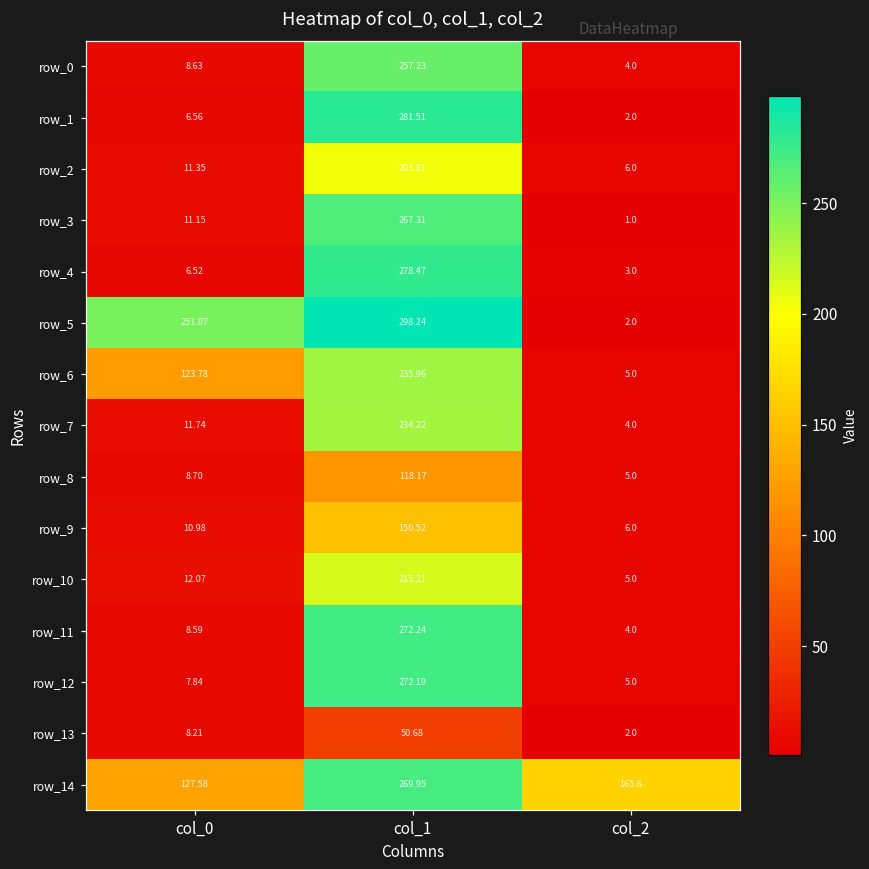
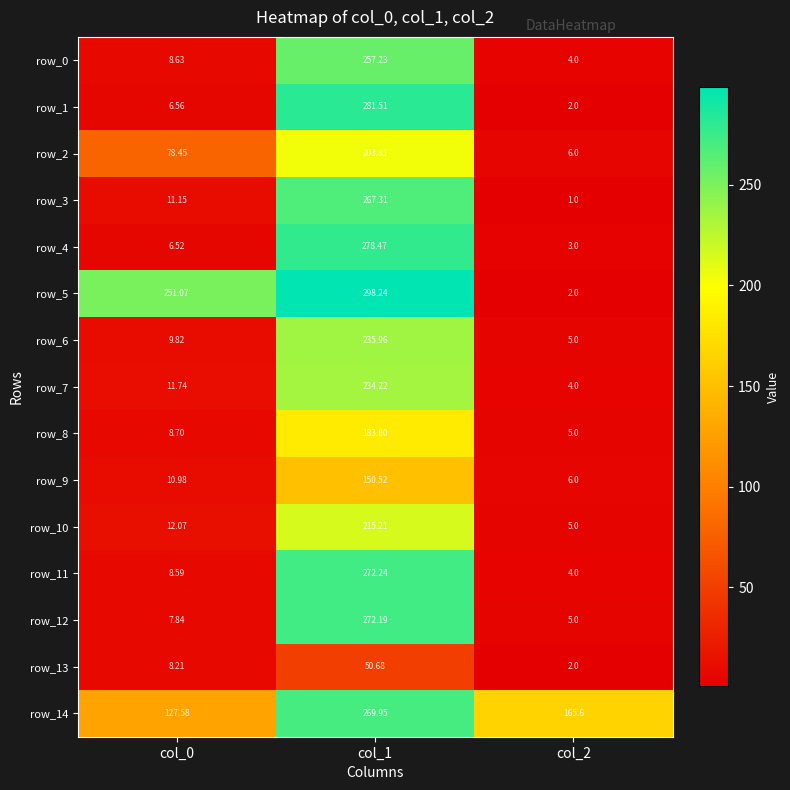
  {
    "row_0": {
      "col_0": 8.63,
      "col_1": 257.23,
      "col_2": 4.0
    },
    "row_1": {
      "col_0": 6.56,
      "col_1": 281.51,
      "col_2": 2.0
    },
    "row_2": {
-     "col_0": 11.35,
+     "col_0": 78.45,
      "col_1": 203.81,
      "col_2": 6.0
    },
    "row_3": {
      "col_0": 11.15,
      "col_1": 267.31,
      "col_2": 1.0
    },
    "row_4": {
      "col_0": 6.52,
      "col_1": 278.47,
      "col_2": 3.0
    },
    "row_5": {
      "col_0": 251.07,
      "col_1": 298.24,
      "col_2": 2.0
    },
    "row_6": {
-     "col_0": 123.78,
+     "col_0": 9.82,
      "col_1": 235.96,
      "col_2": 5.0
    },
    "row_7": {
      "col_0": 11.74,
      "col_1": 234.22,
      "col_2": 4.0
    },
    "row_8": {
      "col_0": 8.70,
-     "col_1": 118.17,
+     "col_1": 183.80,
      "col_2": 5.0
    },
    "row_9": {
      "col_0": 10.98,
      "col_1": 150.52,
      "col_2": 6.0
    },
    "row_10": {
      "col_0": 12.07,
      "col_1": 215.21,
      "col_2": 5.0
    },
    "row_11": {
      "col_0": 8.59,
      "col_1": 272.24,
      "col_2": 4.0
    },
    "row_12": {
      "col_0": 7.84,
      "col_1": 272.19,
      "col_2": 5.0
    },
    "row_13": {
      "col_0": 8.21,
      "col_1": 50.68,
      "col_2": 2.0
    },
    "row_14": {
      "col_0": 127.58,
      "col_1": 269.95,
      "col_2": 165.6
    }
  }
